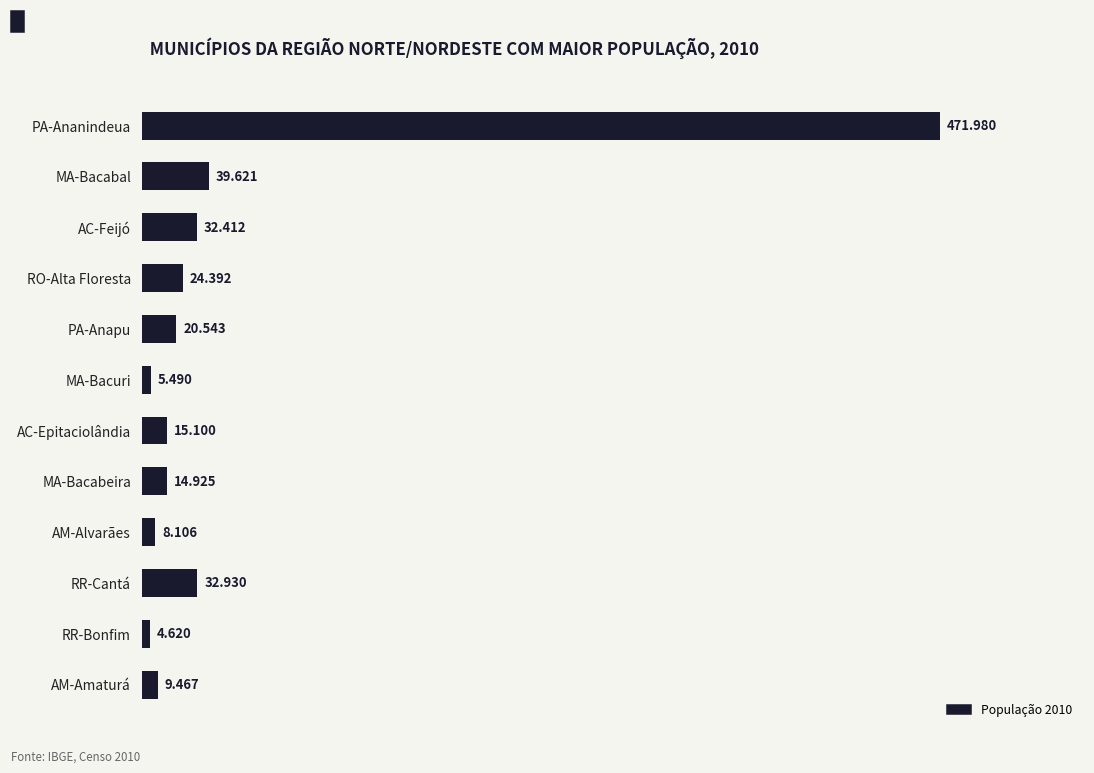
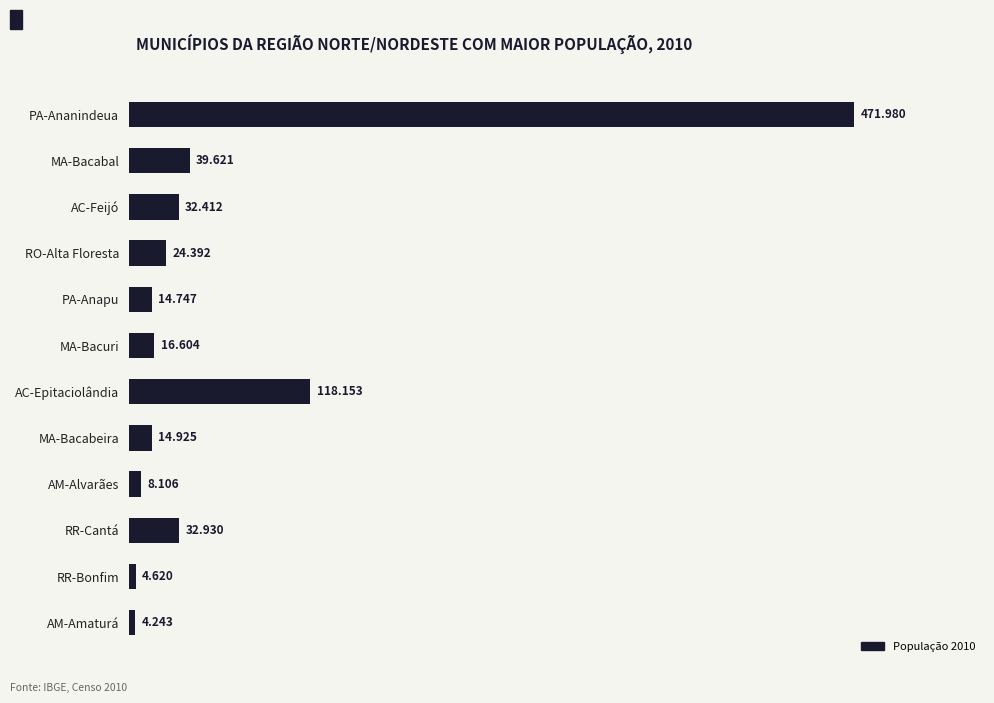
  {
-   "PA-Anapu": 20.543,
-   "MA-Bacuri": 5.490,
-   "AC-Epitaciolândia": 15.100,
-   "AM-Amaturá": 9.467
+   "PA-Anapu": 14.747,
+   "MA-Bacuri": 16.604,
+   "AC-Epitaciolândia": 118.153,
+   "AM-Amaturá": 4.243
  }
